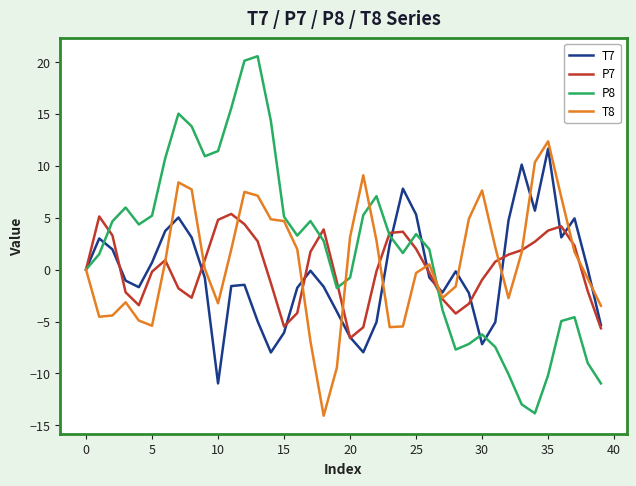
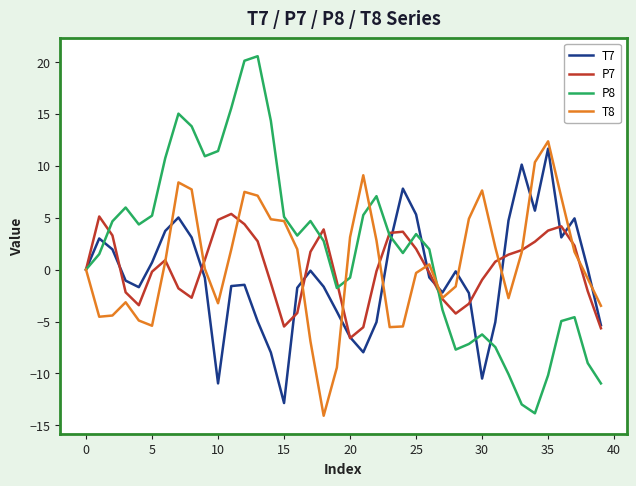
  {
    "T7": {
      "5": 0.7,
      "10": -11.0,
-     "15": -6.1,
+     "15": -12.9,
      "25": 5.3,
-     "30": -7.2,
+     "30": -10.5,
      "35": 11.6
    },
    "P7": {
      "5": -0.2,
      "10": 4.8,
      "15": -5.5,
      "25": 2.0,
      "30": -1.0,
      "35": 3.8
    },
    "P8": {
      "5": 5.2,
      "10": 11.4,
      "15": 5.1,
      "20": -0.8,
      "25": 3.4,
      "30": -6.2,
      "35": -10.2
    },
    "T8": {
      "5": -5.4,
      "10": -3.2,
      "15": 4.7,
      "20": 3.1,
      "25": -0.3,
      "30": 7.6,
      "35": 12.3
    }
  }
